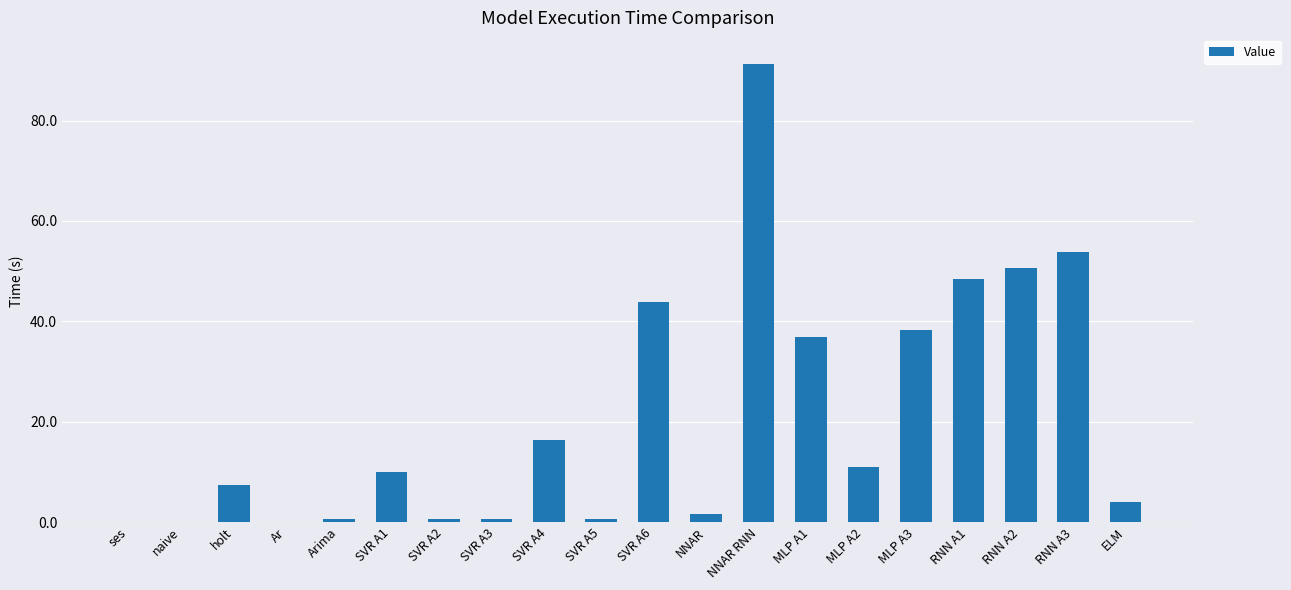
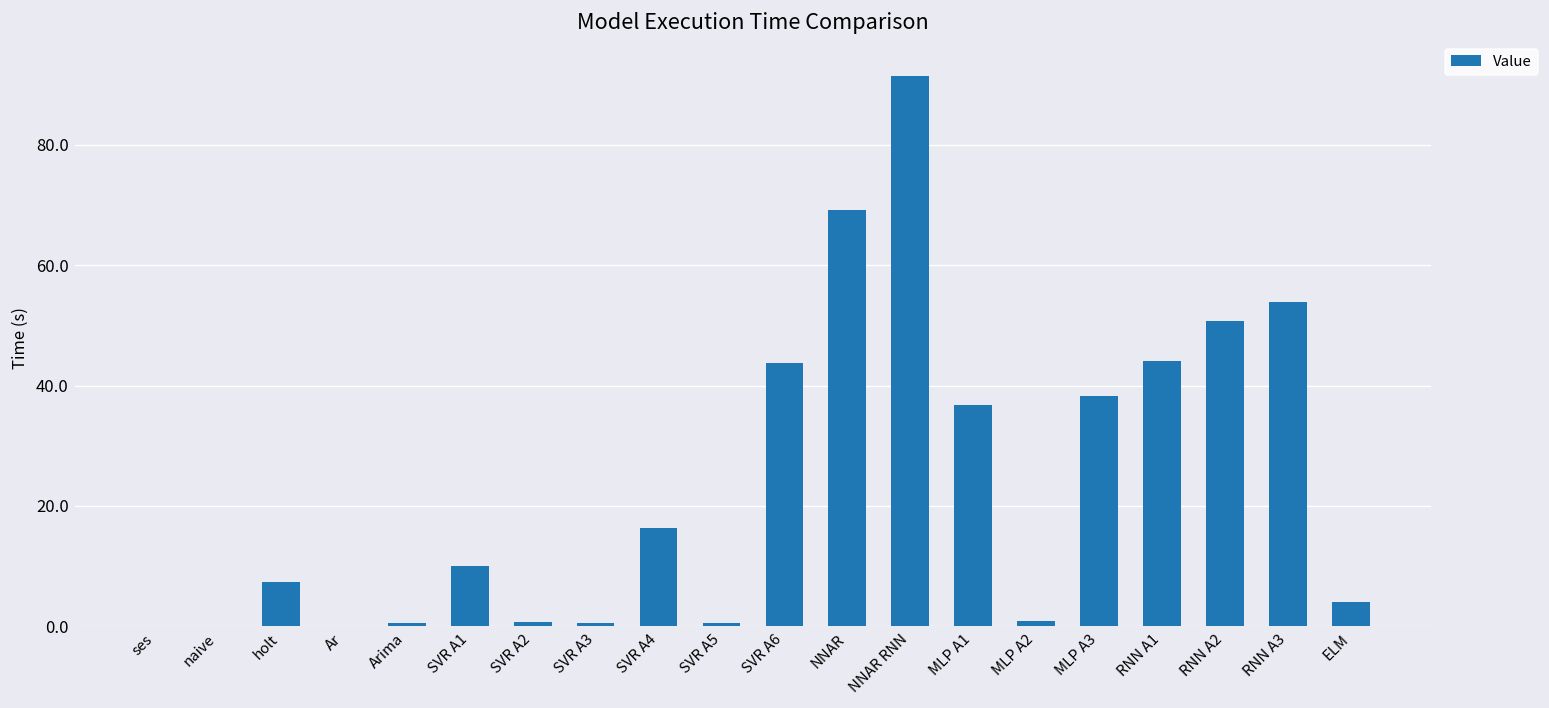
  {
    "holt": 7,
    "Arima": 1,
    "SVR A1": 10,
    "SVR A2": 1,
    "SVR A3": 1,
    "SVR A4": 16,
    "SVR A5": 1,
    "SVR A6": 44,
-   "NNAR": 2,
+   "NNAR": 69,
    "NNAR RNN": 91,
    "MLP A1": 37,
-   "MLP A2": 11,
+   "MLP A2": 1,
    "MLP A3": 38,
-   "RNN A1": 48,
+   "RNN A1": 44,
    "RNN A2": 51,
    "RNN A3": 54,
    "ELM": 4
  }
